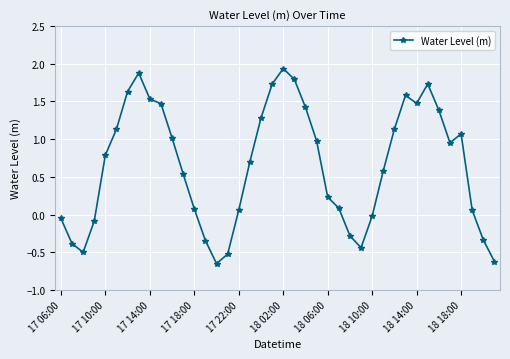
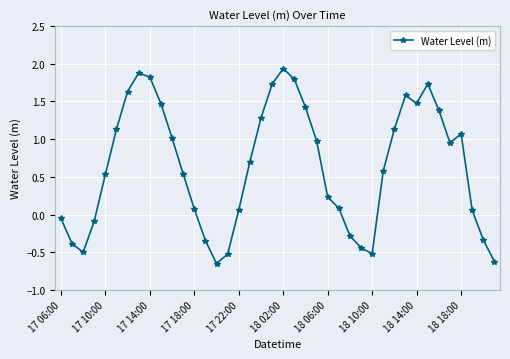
  {
    "17 06:00": -0.1,
-   "17 10:00": 0.8,
-   "17 14:00": 1.5,
+   "17 10:00": 0.5,
+   "17 14:00": 1.8,
    "17 18:00": 0.1,
    "17 22:00": 0.1,
    "18 02:00": 1.9,
    "18 06:00": 0.2,
-   "18 10:00": 0.0,
+   "18 10:00": -0.5,
    "18 14:00": 1.5,
    "18 18:00": 1.1
  }
